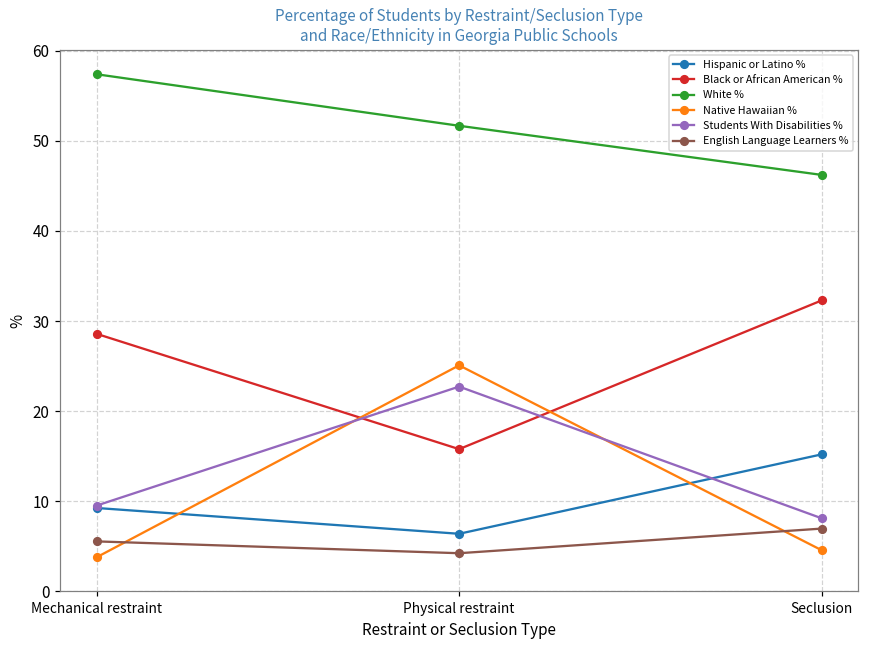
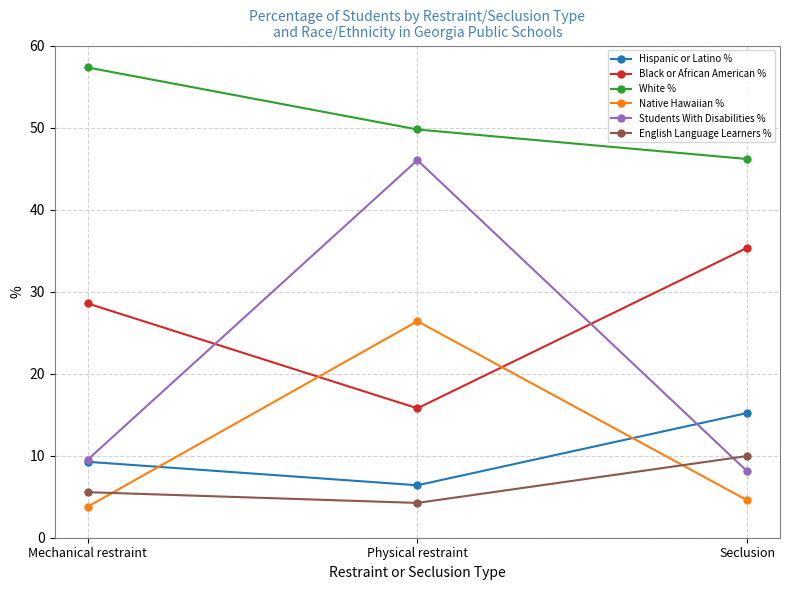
  {
    "Hispanic or Latino %": {
      "Physical restraint": 6,
      "Seclusion": 15
    },
    "Black or African American %": {
      "Mechanical restraint": 29,
      "Physical restraint": 16,
-     "Seclusion": 32
+     "Seclusion": 35
    },
    "White %": {
      "Mechanical restraint": 57,
-     "Physical restraint": 52,
+     "Physical restraint": 50,
      "Seclusion": 46
    },
    "Native Hawaiian %": {
      "Mechanical restraint": 4,
-     "Physical restraint": 25,
+     "Physical restraint": 26,
      "Seclusion": 5
    },
    "Students With Disabilities %": {
-     "Physical restraint": 23,
+     "Physical restraint": 46,
      "Seclusion": 8
    },
    "English Language Learners %": {
      "Mechanical restraint": 6,
      "Physical restraint": 4,
-     "Seclusion": 7
+     "Seclusion": 10
    }
  }
